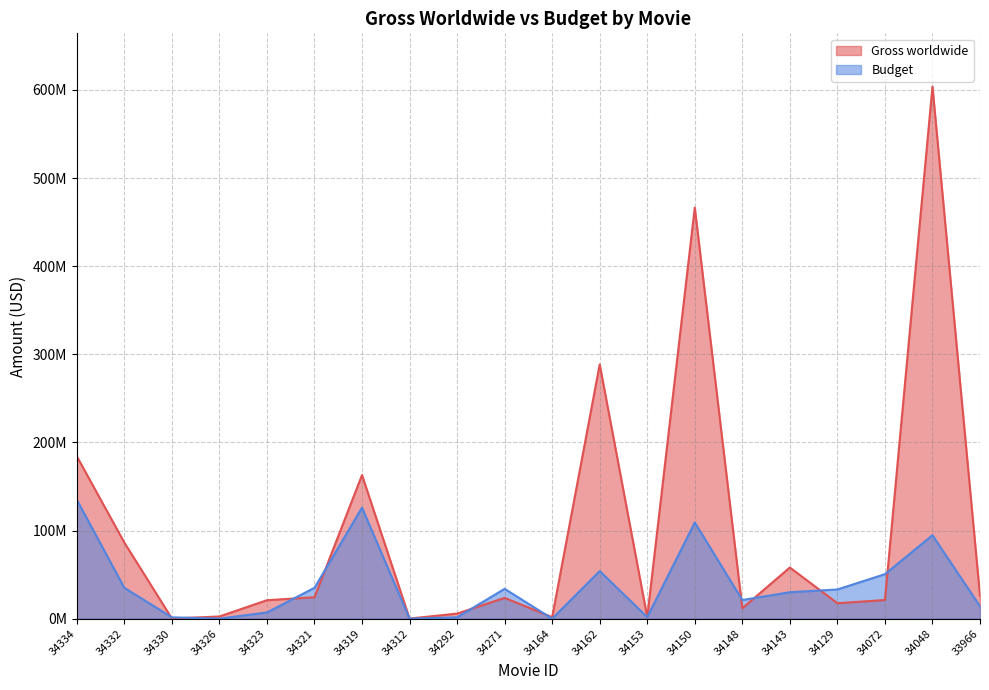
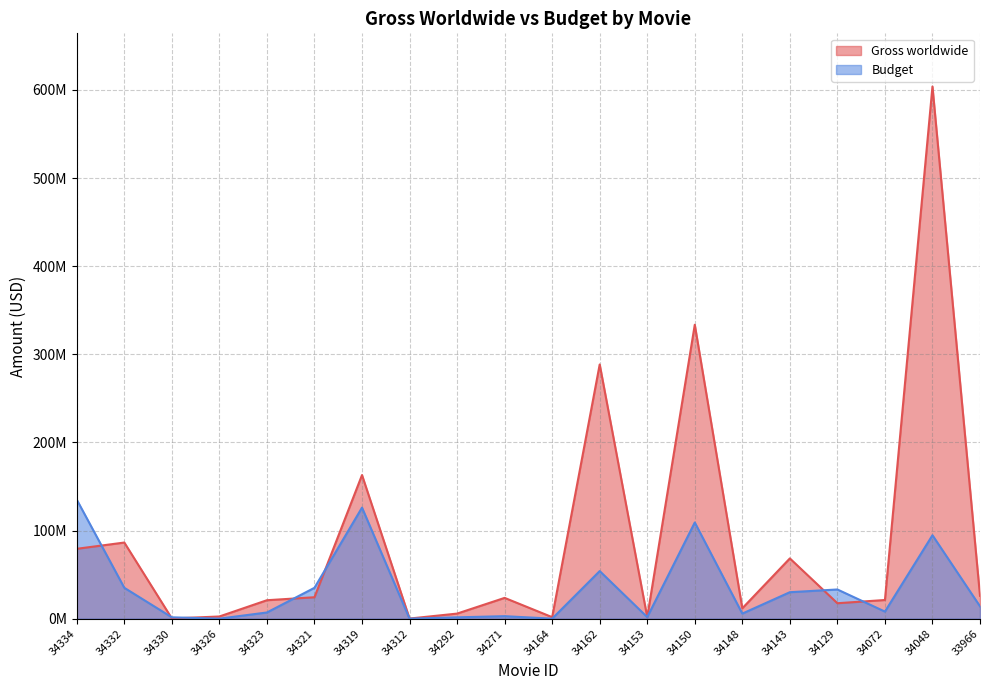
  {
    "Gross worldwide": {
-     "34334": 180000000,
+     "34334": 80000000,
      "34332": 90000000,
      "34323": 20000000,
      "34321": 20000000,
      "34319": 160000000,
      "34292": 10000000,
      "34271": 20000000,
      "34162": 290000000,
-     "34150": 470000000,
+     "34150": 330000000,
      "34148": 10000000,
-     "34143": 60000000,
+     "34143": 70000000,
      "34129": 20000000,
      "34072": 20000000,
      "34048": 600000000,
      "33966": 30000000
    },
    "Budget": {
      "34334": 140000000,
      "34332": 40000000,
      "34323": 10000000,
      "34321": 40000000,
      "34319": 130000000,
      "34292": 0,
-     "34271": 30000000,
+     "34271": 0,
      "34162": 50000000,
      "34150": 110000000,
-     "34148": 20000000,
+     "34148": 10000000,
      "34143": 30000000,
      "34129": 30000000,
-     "34072": 50000000,
+     "34072": 10000000,
      "34048": 90000000,
      "33966": 10000000
    }
  }
